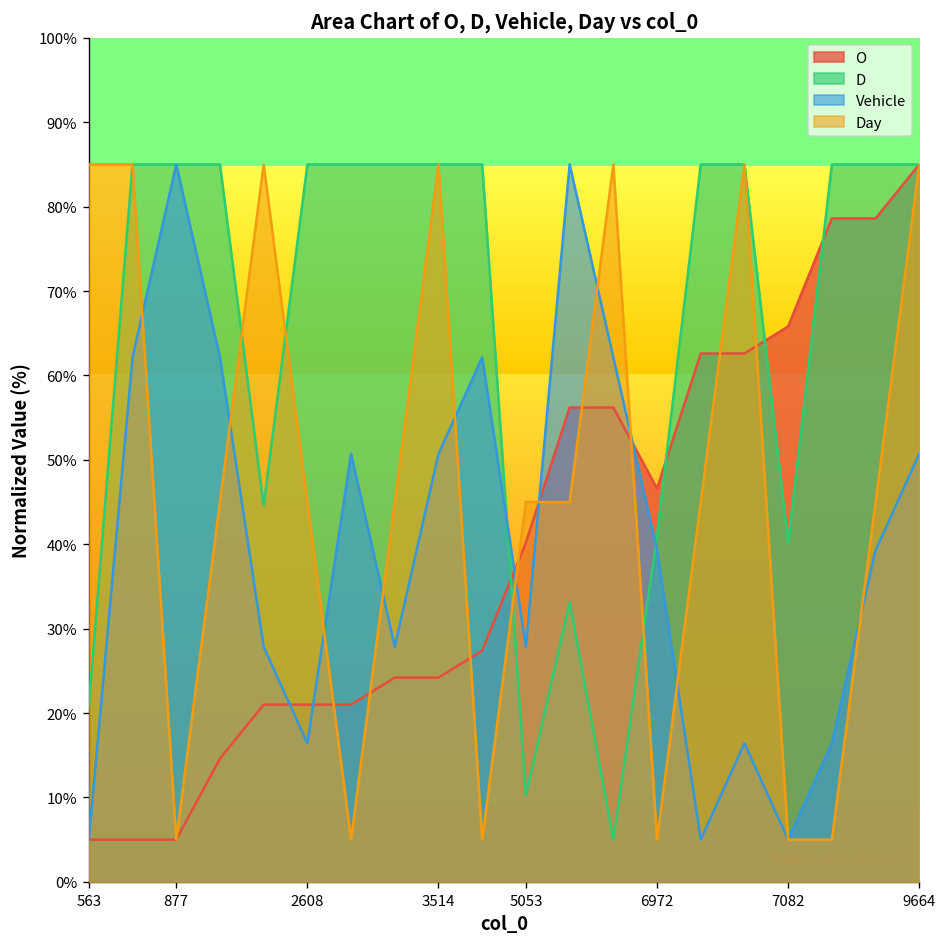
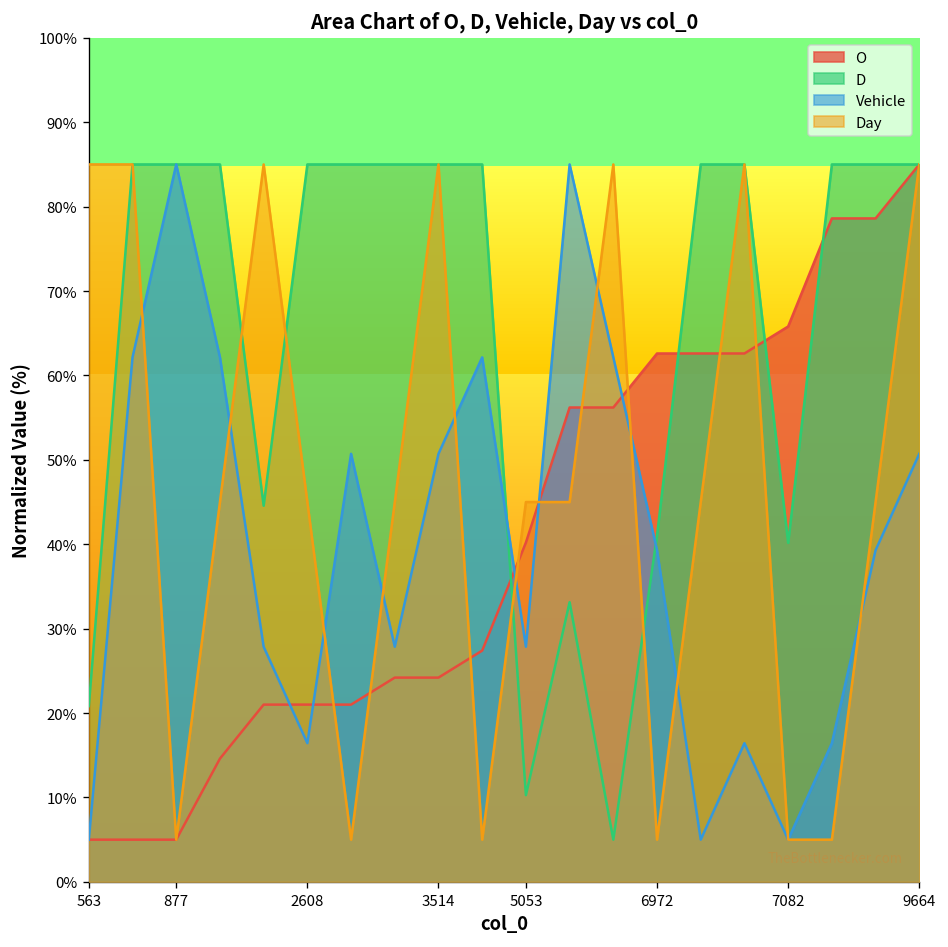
  {
    "O": {
      "2608": "21%",
      "3514": "24%",
      "5053": "40%",
-     "6972": "47%",
+     "6972": "63%",
      "7082": "66%"
    },
    "D": {
      "563": "21%",
      "2608": "85%",
      "5053": "10%",
      "6972": "41%",
      "7082": "40%"
    },
    "Vehicle": {
      "2608": "16%",
      "3514": "51%",
      "5053": "28%",
      "6972": "39%",
      "9664": "51%"
    },
    "Day": {
      "563": "85%",
      "2608": "45%",
      "5053": "45%",
      "6972": "5%"
    }
  }
